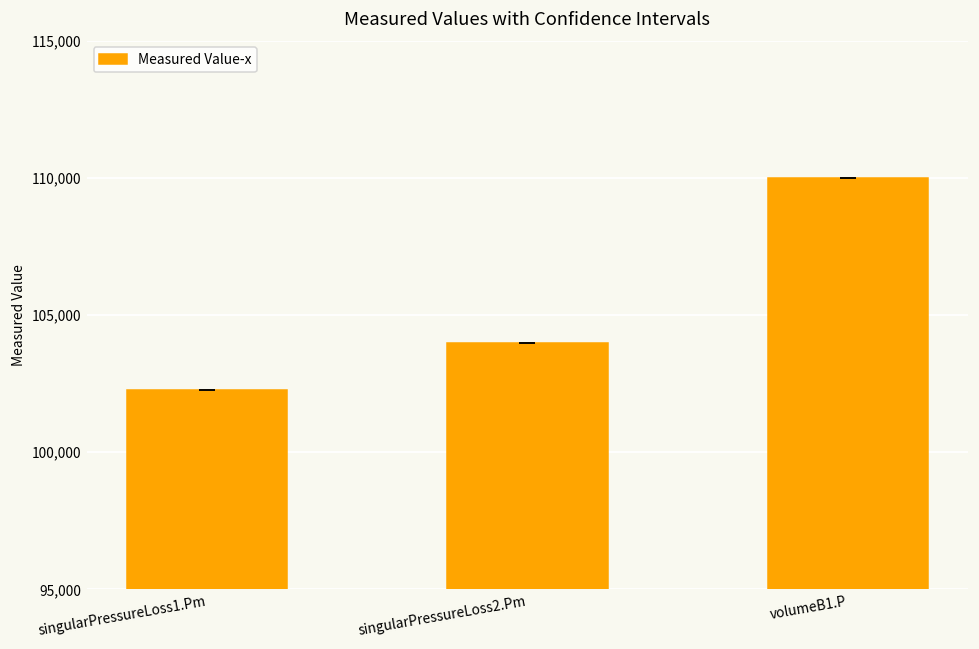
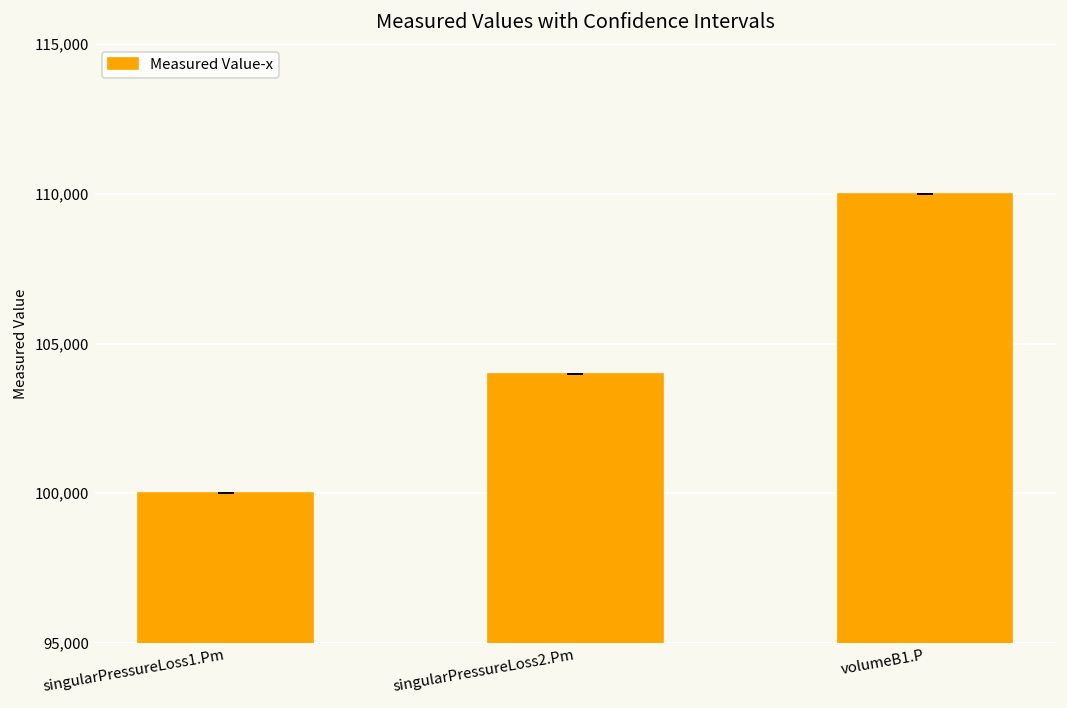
  {
    "Measured Value-x": {
-     "singularPressureLoss1.Pm": "102,300",
+     "singularPressureLoss1.Pm": "100,000",
      "singularPressureLoss2.Pm": "104,000",
      "volumeB1.P": "110,000"
    }
  }
